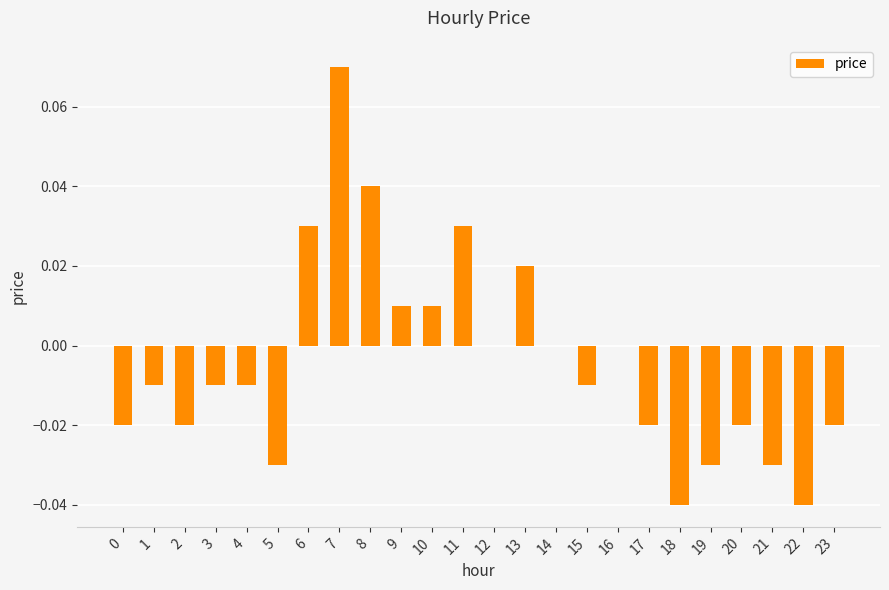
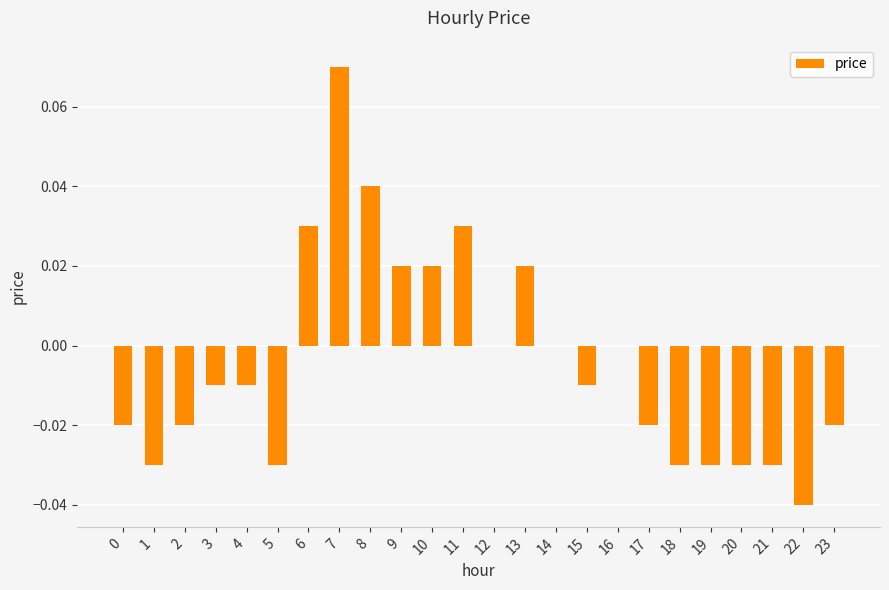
  {
    "0": -0.02,
-   "1": -0.01,
+   "1": -0.03,
    "2": -0.02,
    "3": -0.01,
    "4": -0.01,
    "5": -0.03,
    "6": 0.03,
    "7": 0.07,
    "8": 0.04,
-   "9": 0.01,
-   "10": 0.01,
+   "9": 0.02,
+   "10": 0.02,
    "11": 0.03,
    "12": 0.00,
    "13": 0.02,
    "14": 0.00,
    "15": -0.01,
    "16": 0.00,
    "17": -0.02,
-   "18": -0.04,
+   "18": -0.03,
    "19": -0.03,
-   "20": -0.02,
+   "20": -0.03,
    "21": -0.03,
    "22": -0.04,
    "23": -0.02
  }
